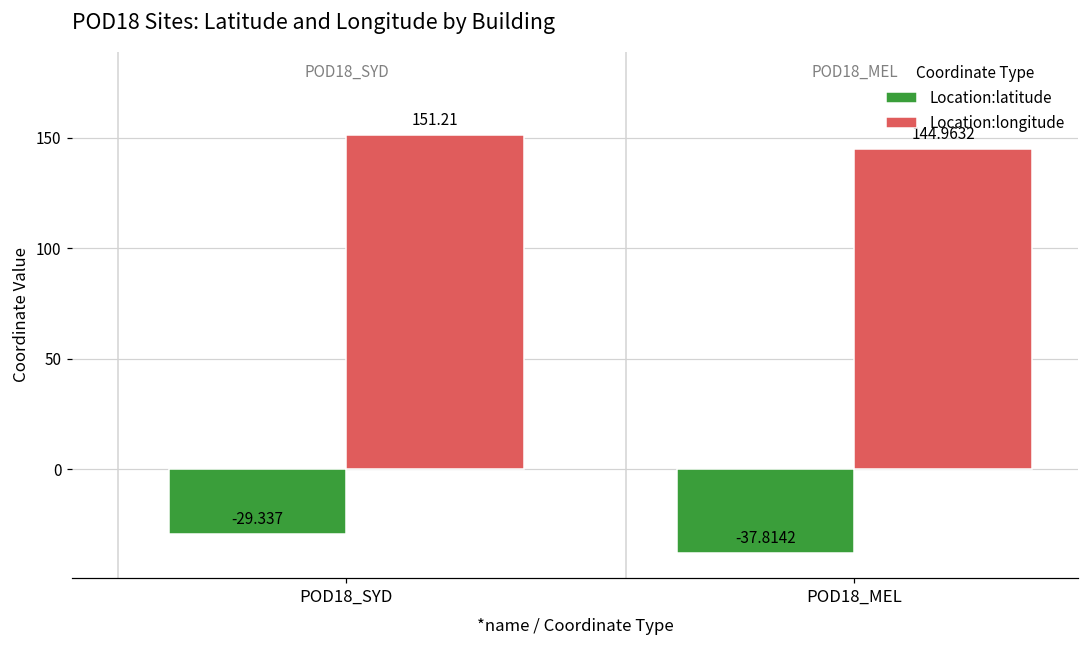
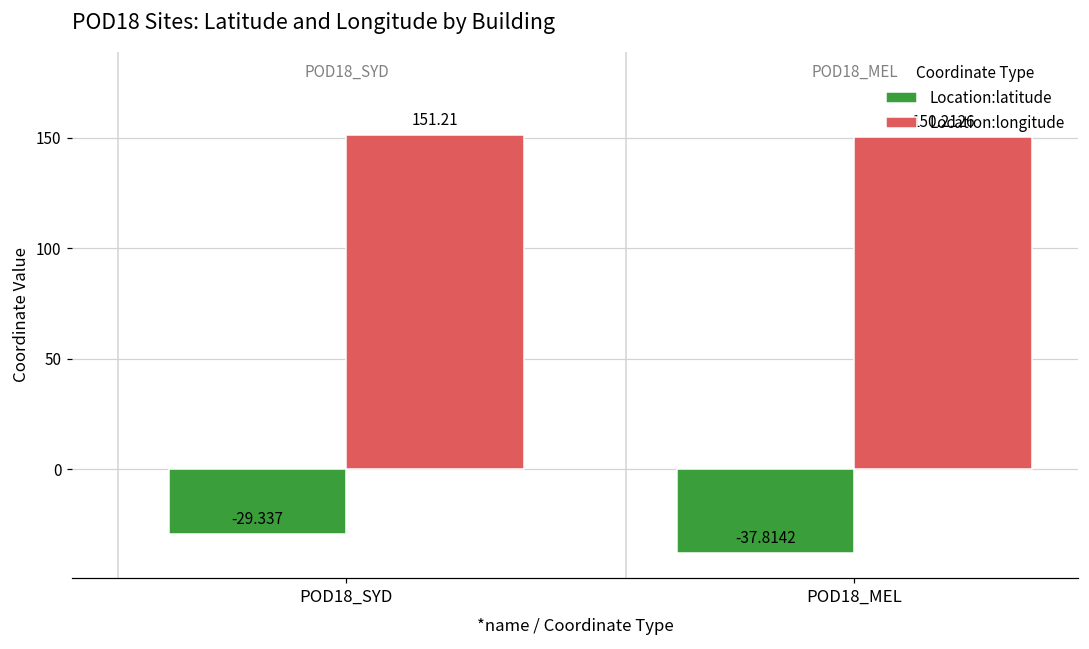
  {
    "Location:latitude": {
      "POD18_SYD": -29.337,
      "POD18_MEL": -37.8142
    },
    "Location:longitude": {
      "POD18_SYD": 151.21,
-     "POD18_MEL": 144.9632
+     "POD18_MEL": 150.2126
    }
  }
